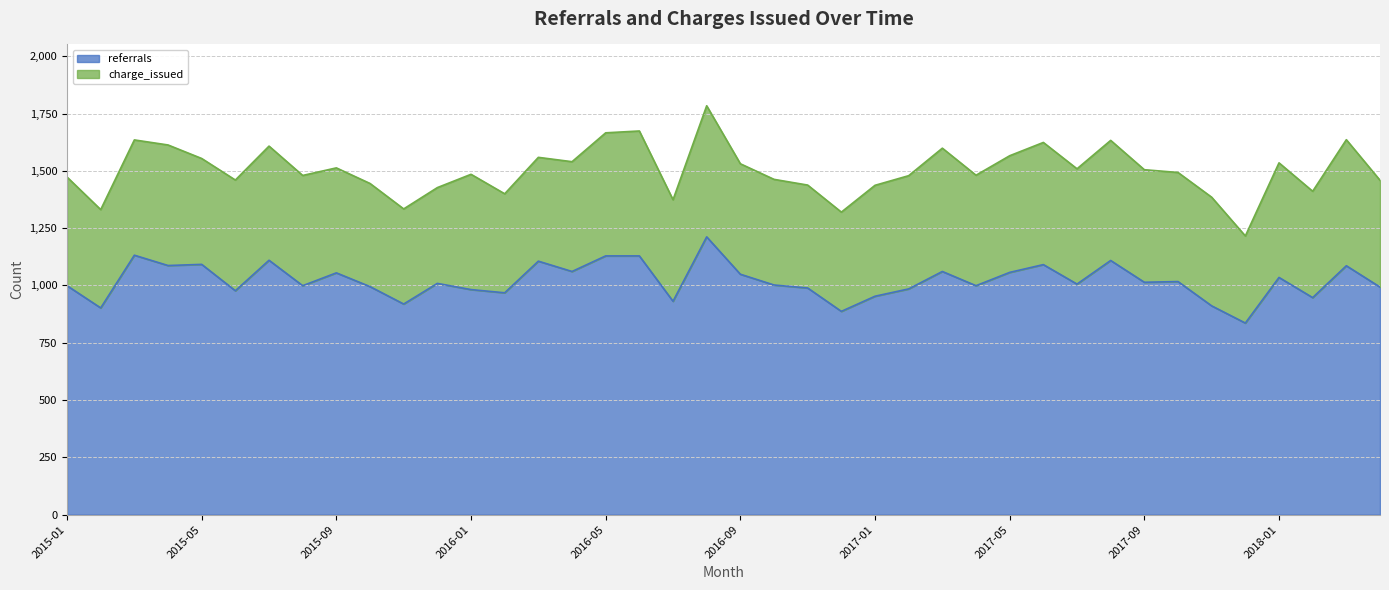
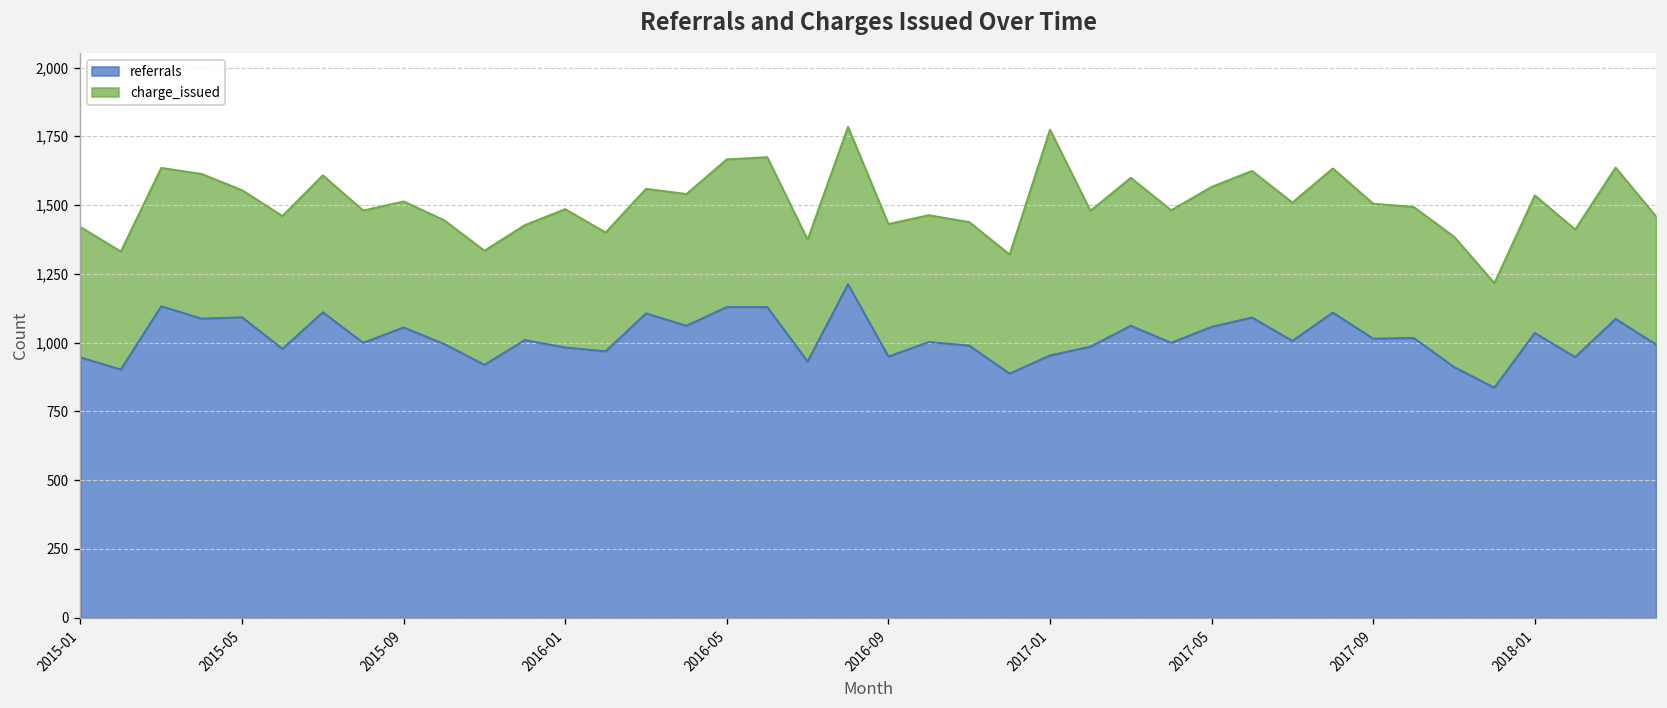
  {
    "referrals": {
-     "2015-01": "1,000",
+     "2015-01": "950",
      "2015-05": "1,090",
      "2015-09": "1,060",
      "2016-01": "980",
      "2016-05": "1,130",
-     "2016-09": "1,050",
+     "2016-09": "950",
      "2017-01": "950",
      "2017-05": "1,060",
      "2017-09": "1,010",
      "2018-01": "1,040"
    },
    "charge_issued": {
      "2015-01": "470",
      "2015-05": "460",
      "2015-09": "460",
      "2016-01": "500",
      "2016-05": "540",
      "2016-09": "480",
-     "2017-01": "480",
+     "2017-01": "820",
      "2017-05": "510",
      "2017-09": "490",
      "2018-01": "500"
    }
  }
